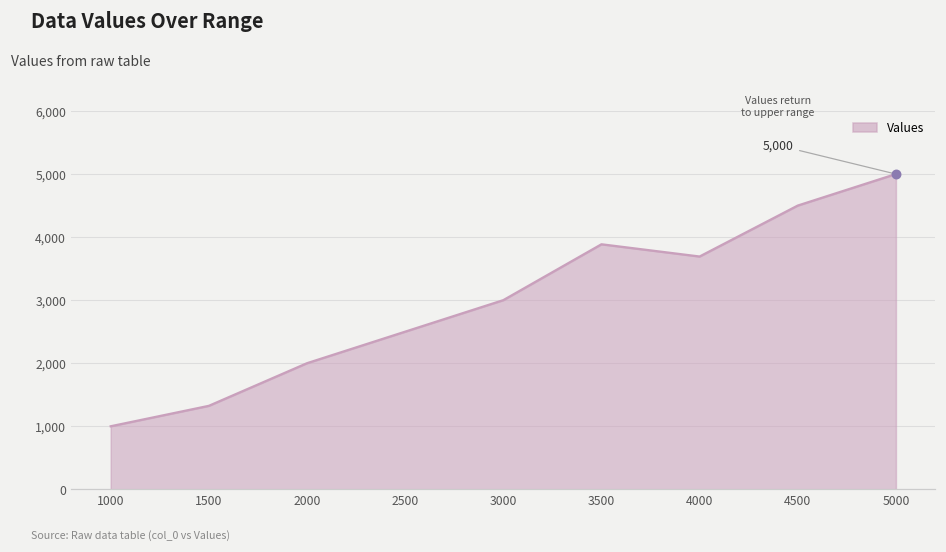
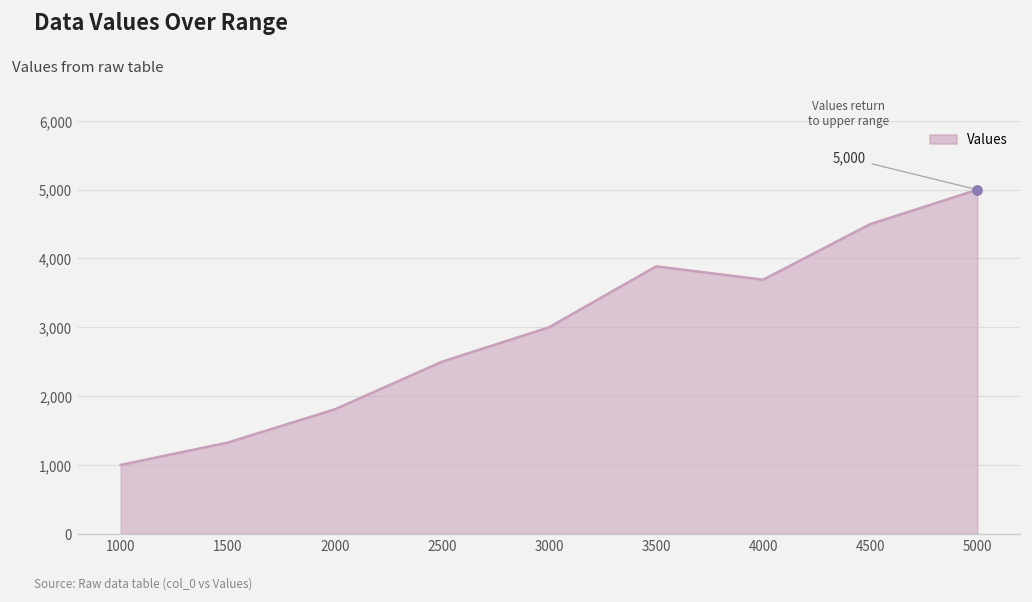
  {
    "Values": {
      "1000": "1,000",
      "1500": "1,300",
-     "2000": "2,000",
+     "2000": "1,800",
      "2500": "2,500",
      "3000": "3,000",
      "3500": "3,900",
      "4000": "3,700",
      "4500": "4,500"
    }
  }
